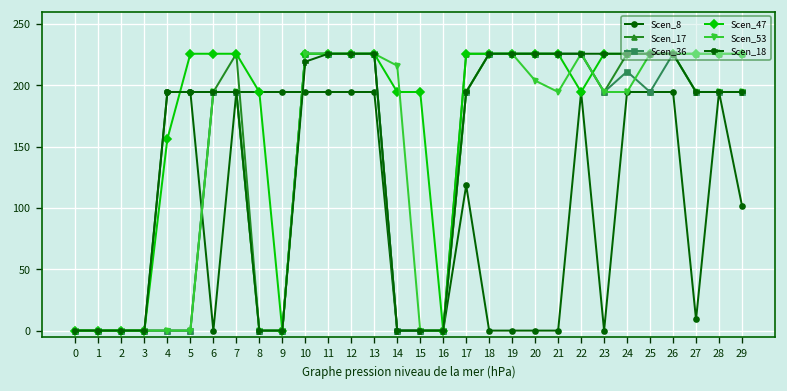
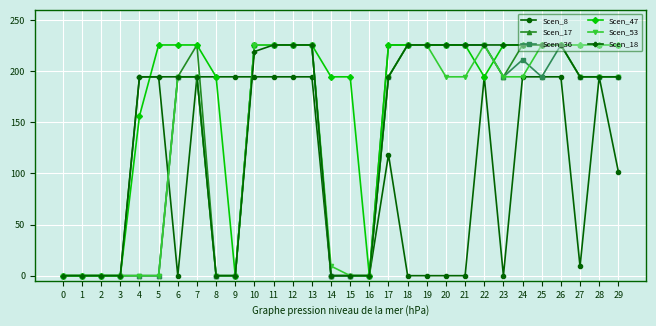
  {
    "Scen_47": {
      "4": 156,
      "5": 226,
      "6": 226,
      "14": 195,
      "15": 195
    },
    "Scen_53": {
-     "14": 216,
-     "20": 204,
+     "14": 9,
+     "20": 195,
      "21": 195
    }
  }
